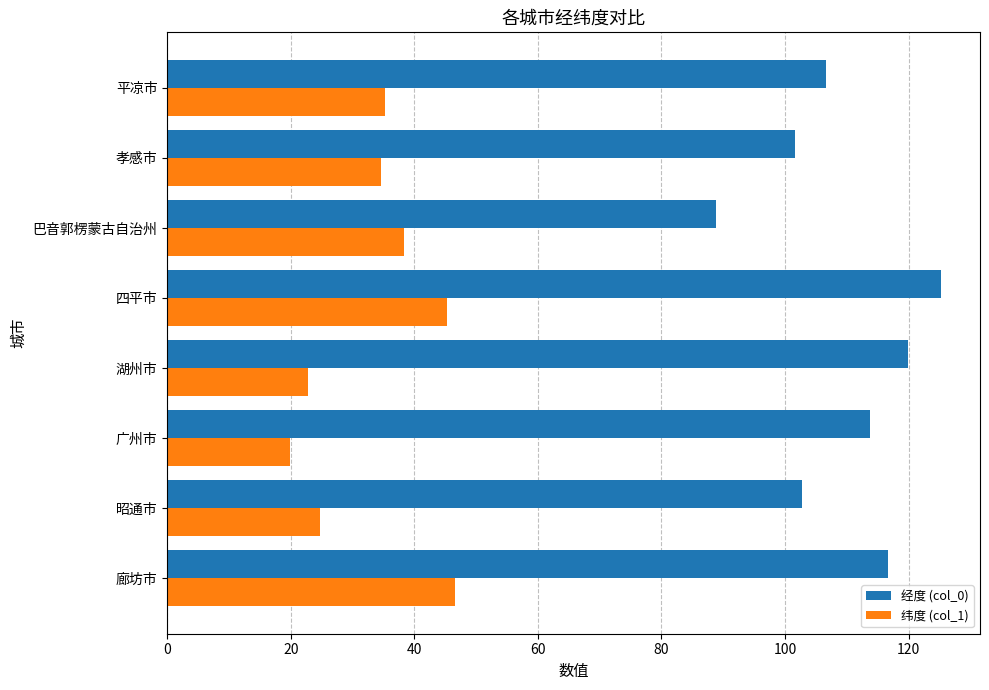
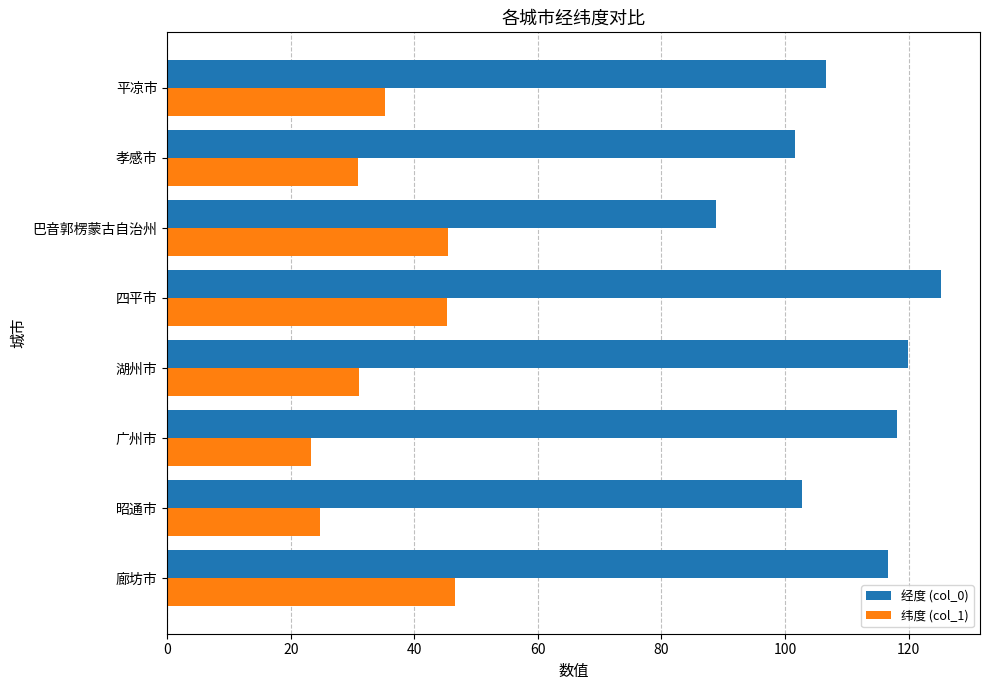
  {
    "经度 (col_0)": {
      "平凉市": 107,
      "孝感市": 102,
      "巴音郭楞蒙古自治州": 89,
      "四平市": 125,
      "湖州市": 120,
-     "广州市": 114,
+     "广州市": 118,
      "昭通市": 103,
      "廊坊市": 117
    },
    "纬度 (col_1)": {
      "平凉市": 35,
-     "孝感市": 35,
-     "巴音郭楞蒙古自治州": 38,
+     "孝感市": 31,
+     "巴音郭楞蒙古自治州": 45,
      "四平市": 45,
-     "湖州市": 23,
-     "广州市": 20,
+     "湖州市": 31,
+     "广州市": 23,
      "昭通市": 25,
      "廊坊市": 47
    }
  }
